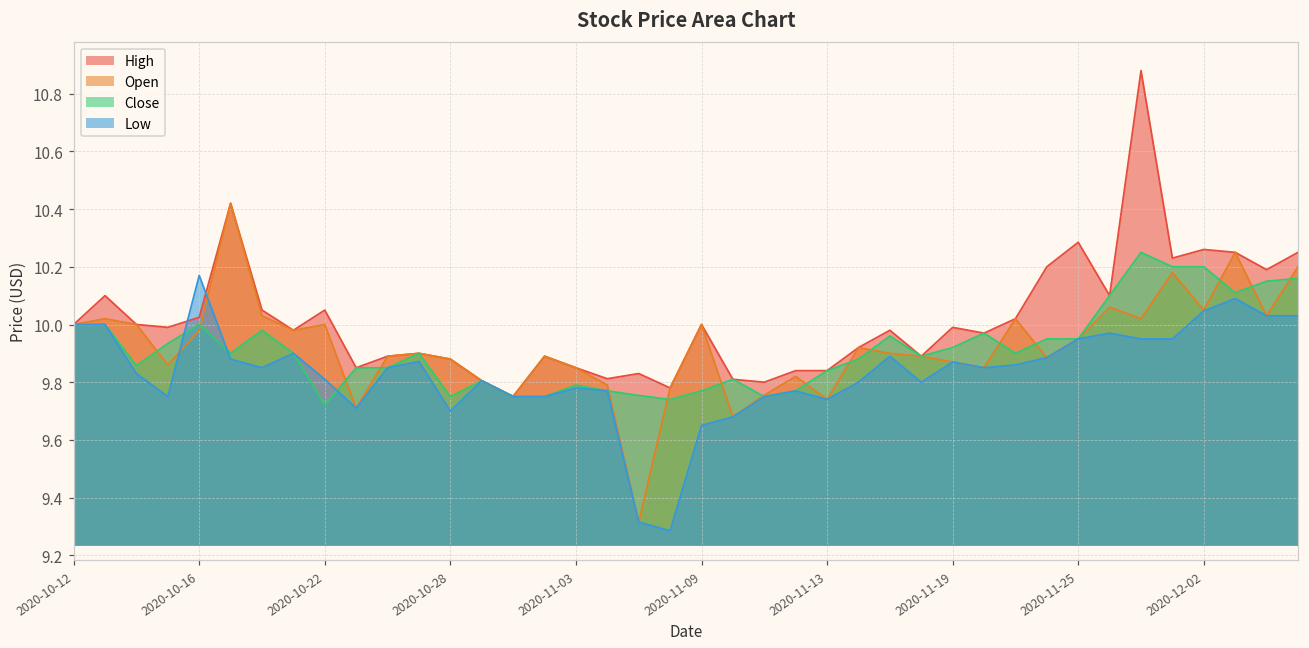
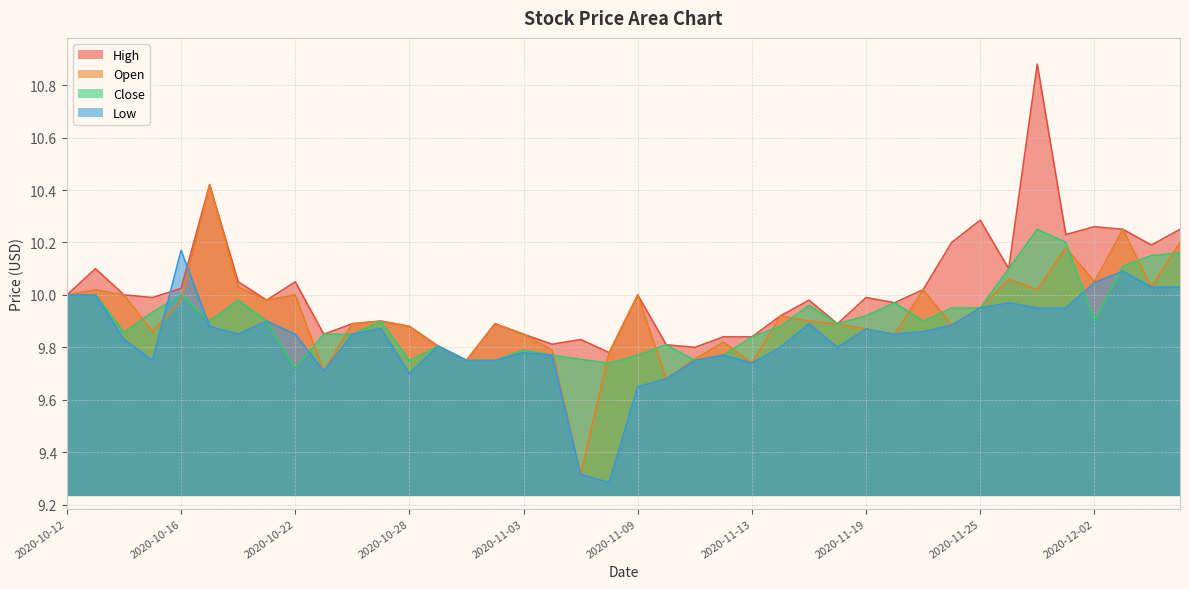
  {
    "Close": {
      "2020-10-16": 10.0,
      "2020-10-22": 9.72,
      "2020-10-28": 9.75,
      "2020-11-03": 9.79,
      "2020-11-09": 9.77,
      "2020-11-19": 9.92,
-     "2020-12-02": 10.2
+     "2020-12-02": 9.9
    },
    "Low": {
      "2020-10-16": 10.17,
-     "2020-10-22": 9.81,
+     "2020-10-22": 9.85,
      "2020-10-28": 9.70,
      "2020-11-03": 9.78,
      "2020-11-09": 9.65
    }
  }
